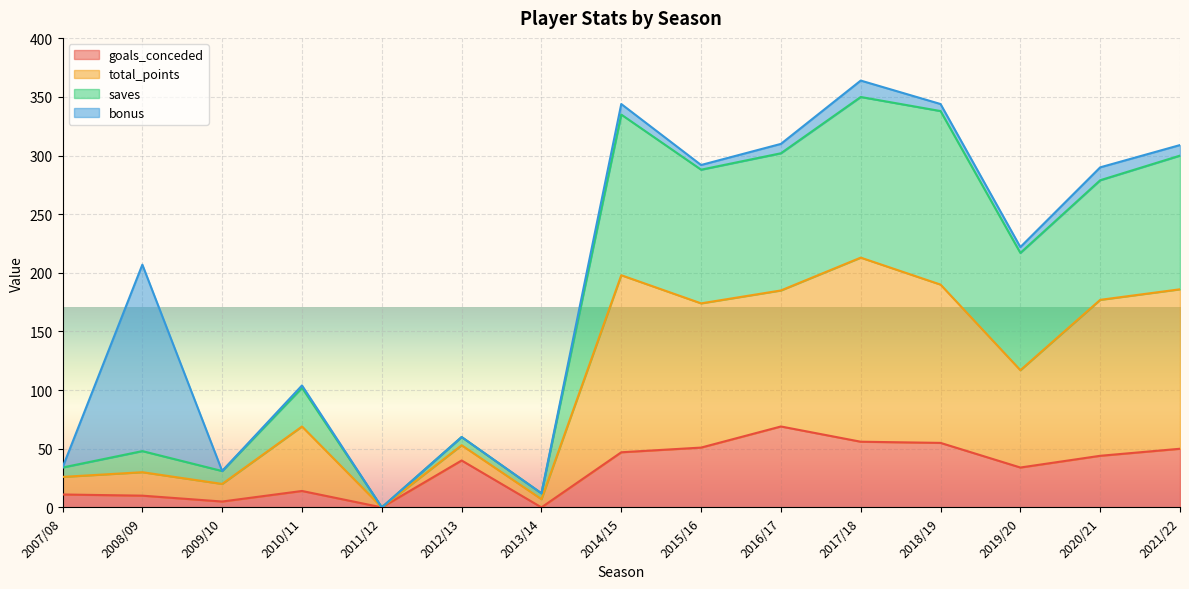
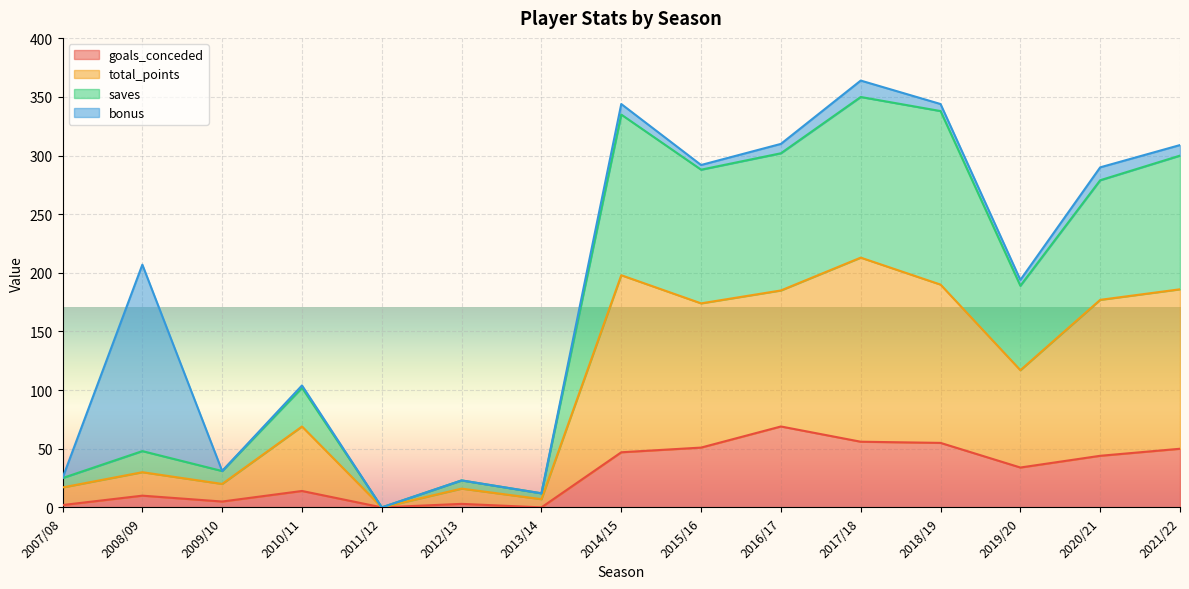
  {
    "goals_conceded": {
-     "2007/08": 11,
+     "2007/08": 2,
      "2008/09": 10,
      "2009/10": 5,
      "2010/11": 14,
-     "2012/13": 40,
+     "2012/13": 3,
      "2013/14": 0,
      "2014/15": 47,
      "2015/16": 51,
      "2016/17": 69,
      "2017/18": 56,
      "2018/19": 55,
      "2019/20": 34,
      "2020/21": 44,
      "2021/22": 50
    },
    "total_points": {
      "2007/08": 15,
      "2008/09": 20,
      "2009/10": 15,
      "2010/11": 55,
      "2012/13": 13,
      "2013/14": 7,
      "2014/15": 151,
      "2015/16": 123,
      "2016/17": 116,
      "2017/18": 157,
      "2018/19": 135,
      "2019/20": 83,
      "2020/21": 133,
      "2021/22": 136
    },
    "saves": {
      "2008/09": 18,
      "2014/15": 137,
      "2015/16": 114,
      "2016/17": 117,
      "2017/18": 137,
      "2018/19": 148,
-     "2019/20": 100,
+     "2019/20": 72,
      "2020/21": 102,
      "2021/22": 114
    },
    "bonus": {
      "2008/09": 159,
      "2014/15": 9,
      "2015/16": 4,
      "2016/17": 8,
      "2017/18": 14,
      "2018/19": 6,
      "2019/20": 5,
      "2020/21": 11,
      "2021/22": 9
    }
  }
